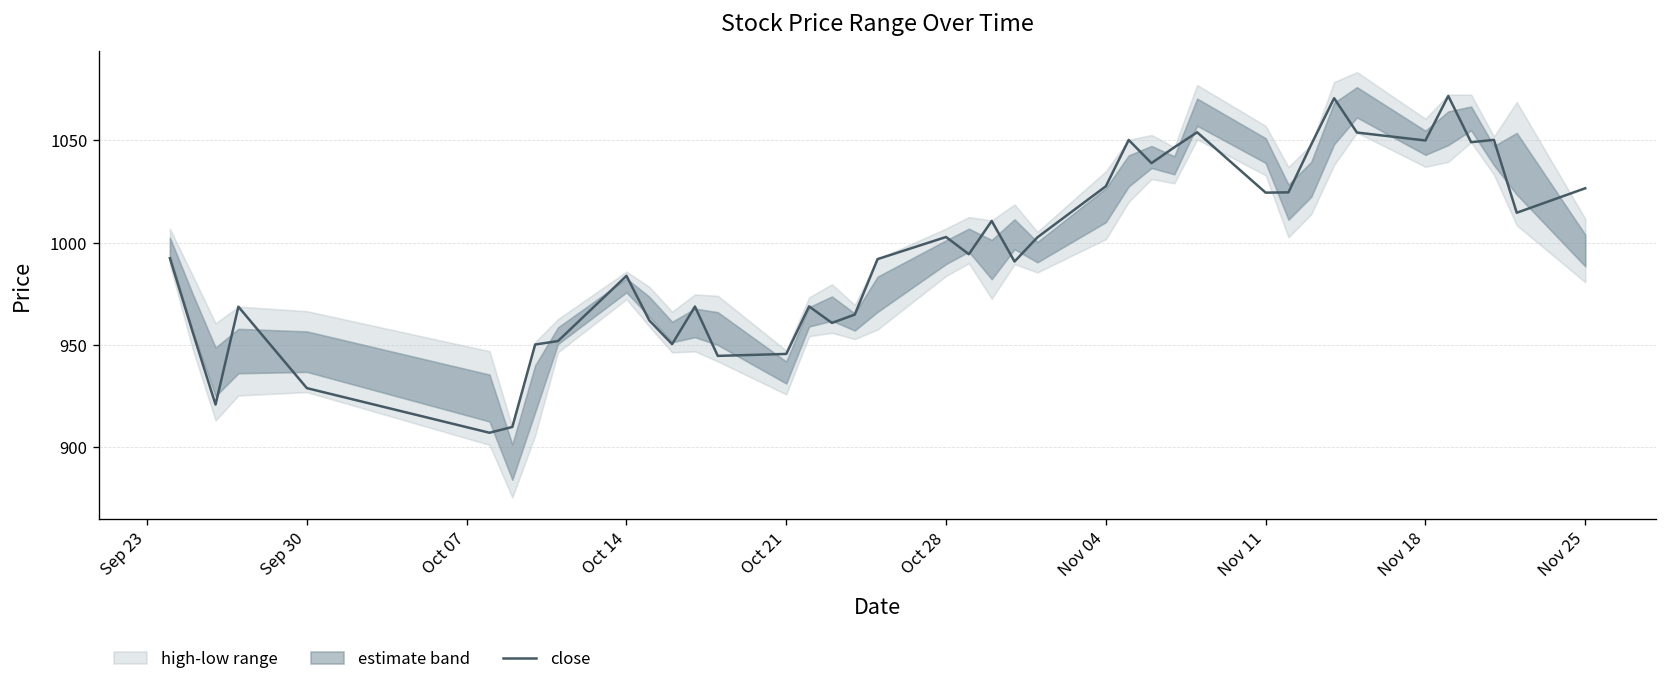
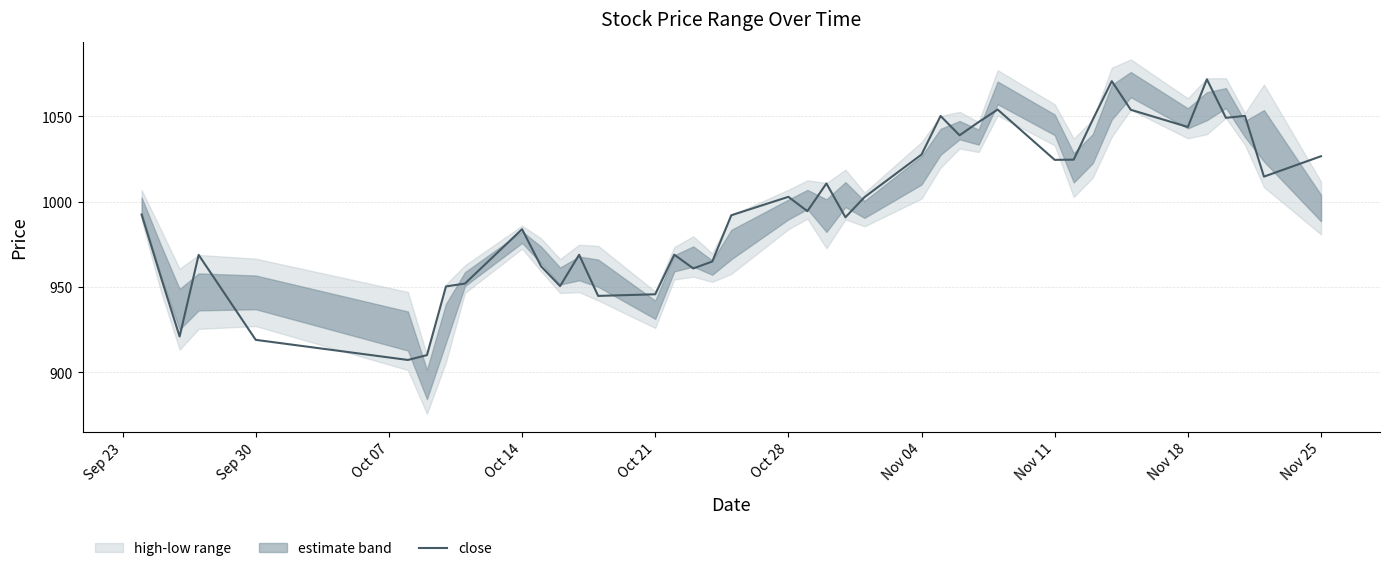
  {
    "close": {
-     "Sep 30": 929,
+     "Sep 30": 919,
      "Oct 21": 946,
      "Oct 28": 1003,
      "Nov 11": 1025,
-     "Nov 18": 1050,
+     "Nov 18": 1044,
      "Nov 25": 1027
    }
  }
